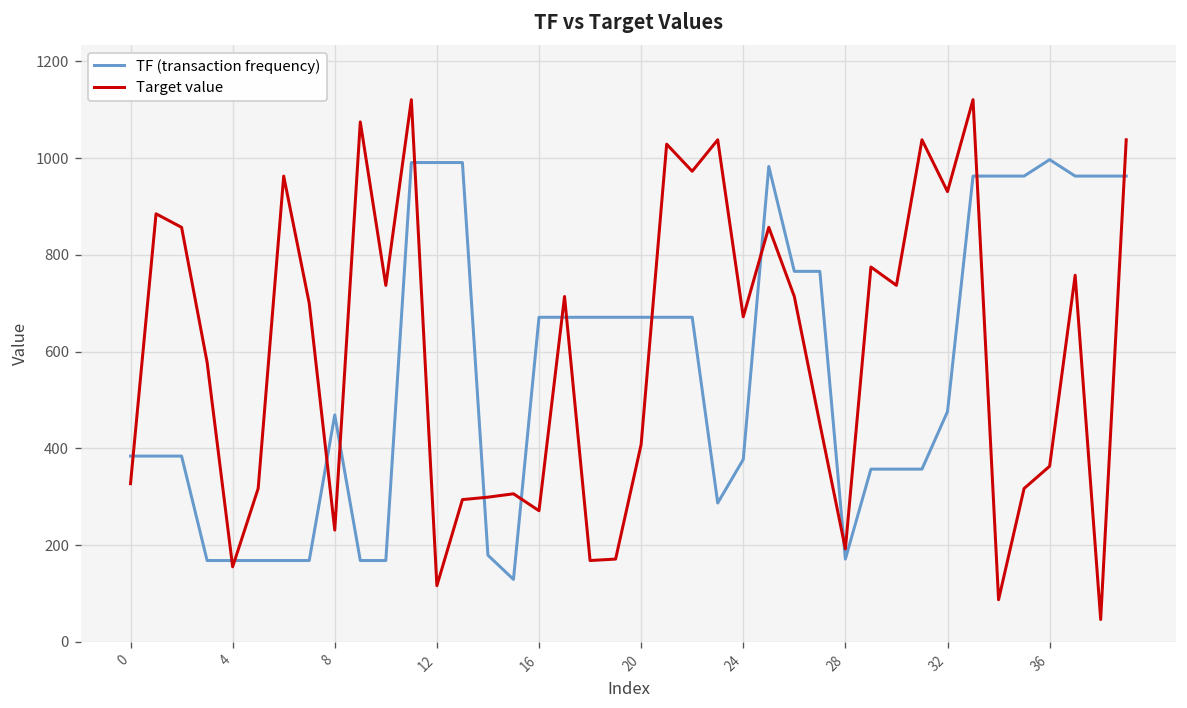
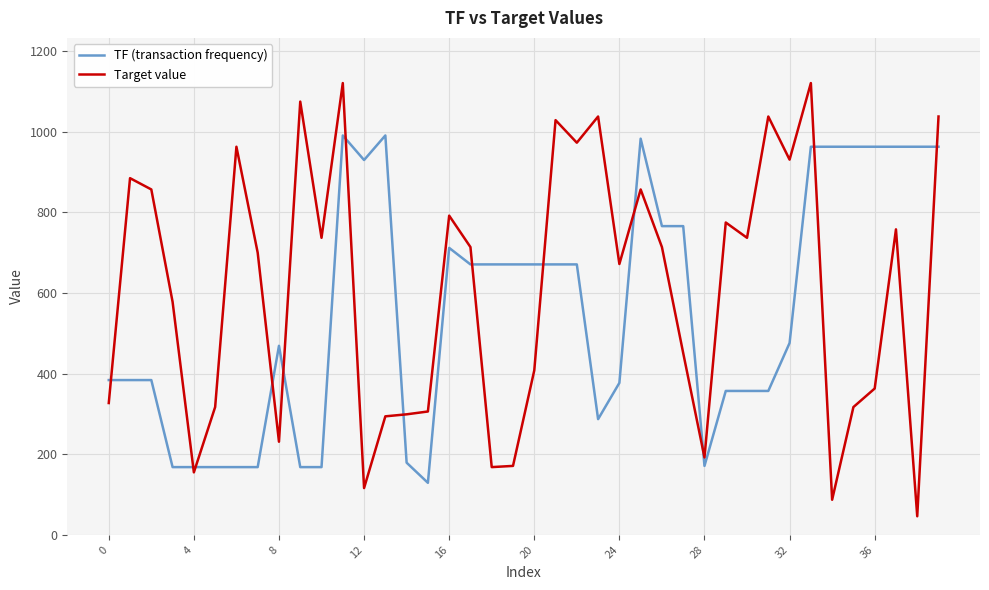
  {
    "TF (transaction frequency)": {
      "0": 380,
      "4": 170,
      "8": 470,
-     "12": 990,
-     "16": 670,
+     "12": 930,
+     "16": 710,
      "20": 670,
      "24": 380,
      "28": 170,
      "32": 480,
-     "36": 1000
+     "36": 960
    },
    "Target value": {
      "0": 330,
      "4": 160,
      "8": 230,
      "12": 120,
-     "16": 270,
+     "16": 790,
      "20": 410,
      "24": 670,
      "28": 190,
      "32": 930,
      "36": 360
    }
  }
